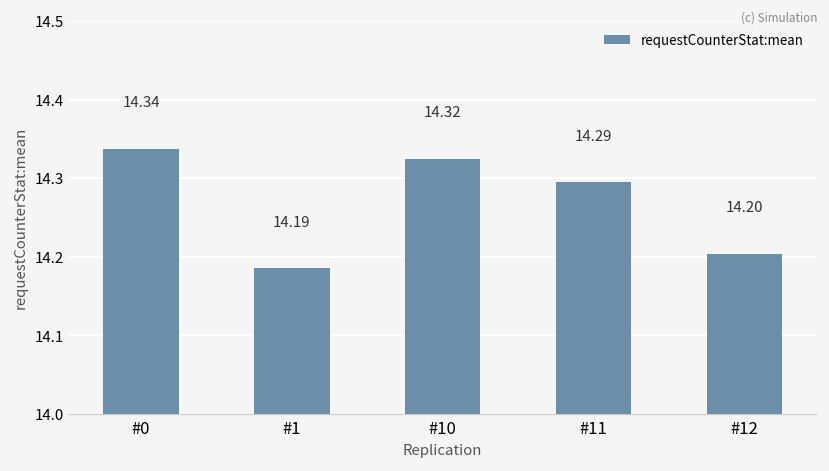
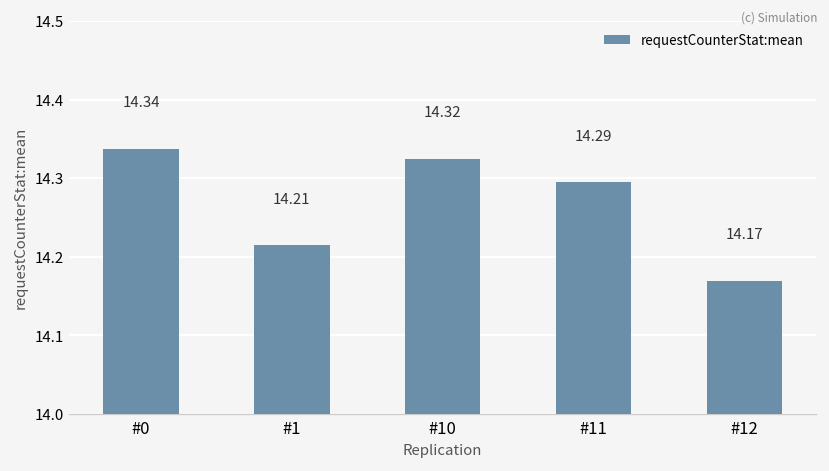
  {
-   "#1": 14.19,
-   "#12": 14.20
+   "#1": 14.21,
+   "#12": 14.17
  }
